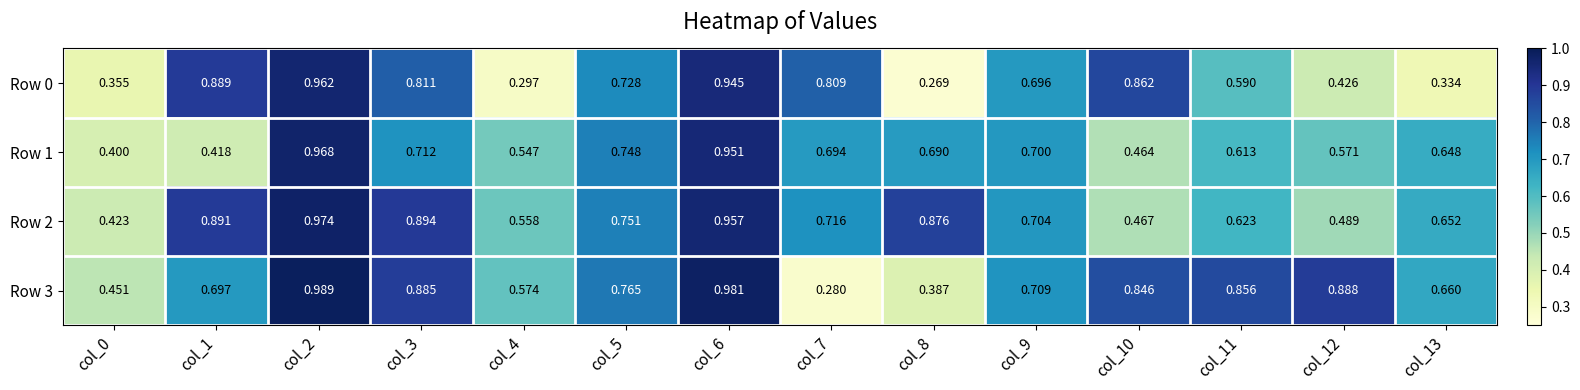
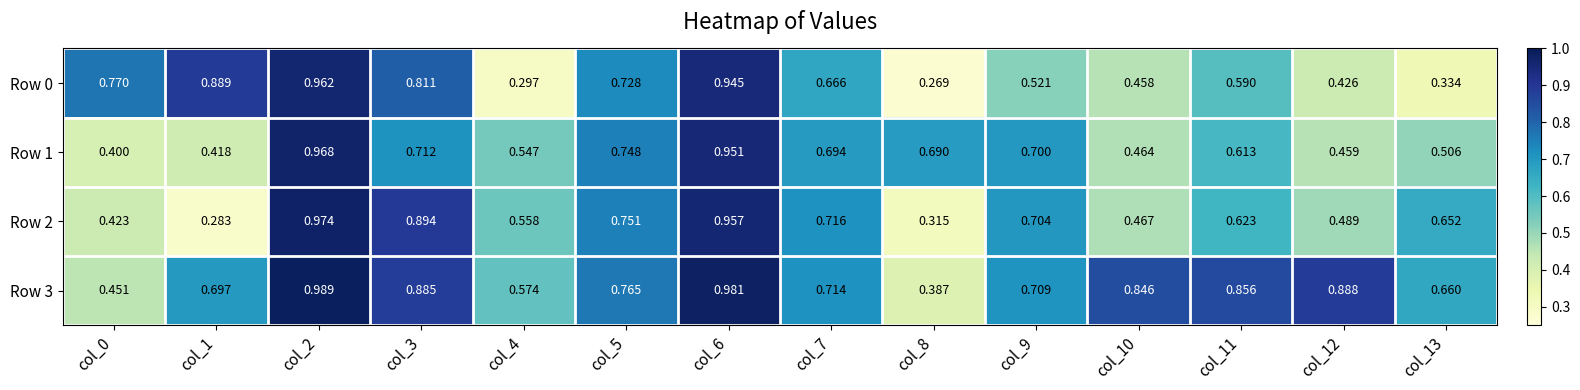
  {
    "Row 0": {
-     "col_0": 0.355,
+     "col_0": 0.770,
      "col_1": 0.889,
      "col_2": 0.962,
      "col_3": 0.811,
      "col_4": 0.297,
      "col_5": 0.728,
      "col_6": 0.945,
-     "col_7": 0.809,
+     "col_7": 0.666,
      "col_8": 0.269,
-     "col_9": 0.696,
-     "col_10": 0.862,
+     "col_9": 0.521,
+     "col_10": 0.458,
      "col_11": 0.590,
      "col_12": 0.426,
      "col_13": 0.334
    },
    "Row 1": {
      "col_0": 0.400,
      "col_1": 0.418,
      "col_2": 0.968,
      "col_3": 0.712,
      "col_4": 0.547,
      "col_5": 0.748,
      "col_6": 0.951,
      "col_7": 0.694,
      "col_8": 0.690,
      "col_9": 0.700,
      "col_10": 0.464,
      "col_11": 0.613,
-     "col_12": 0.571,
-     "col_13": 0.648
+     "col_12": 0.459,
+     "col_13": 0.506
    },
    "Row 2": {
      "col_0": 0.423,
-     "col_1": 0.891,
+     "col_1": 0.283,
      "col_2": 0.974,
      "col_3": 0.894,
      "col_4": 0.558,
      "col_5": 0.751,
      "col_6": 0.957,
      "col_7": 0.716,
-     "col_8": 0.876,
+     "col_8": 0.315,
      "col_9": 0.704,
      "col_10": 0.467,
      "col_11": 0.623,
      "col_12": 0.489,
      "col_13": 0.652
    },
    "Row 3": {
      "col_0": 0.451,
      "col_1": 0.697,
      "col_2": 0.989,
      "col_3": 0.885,
      "col_4": 0.574,
      "col_5": 0.765,
      "col_6": 0.981,
-     "col_7": 0.280,
+     "col_7": 0.714,
      "col_8": 0.387,
      "col_9": 0.709,
      "col_10": 0.846,
      "col_11": 0.856,
      "col_12": 0.888,
      "col_13": 0.660
    }
  }
